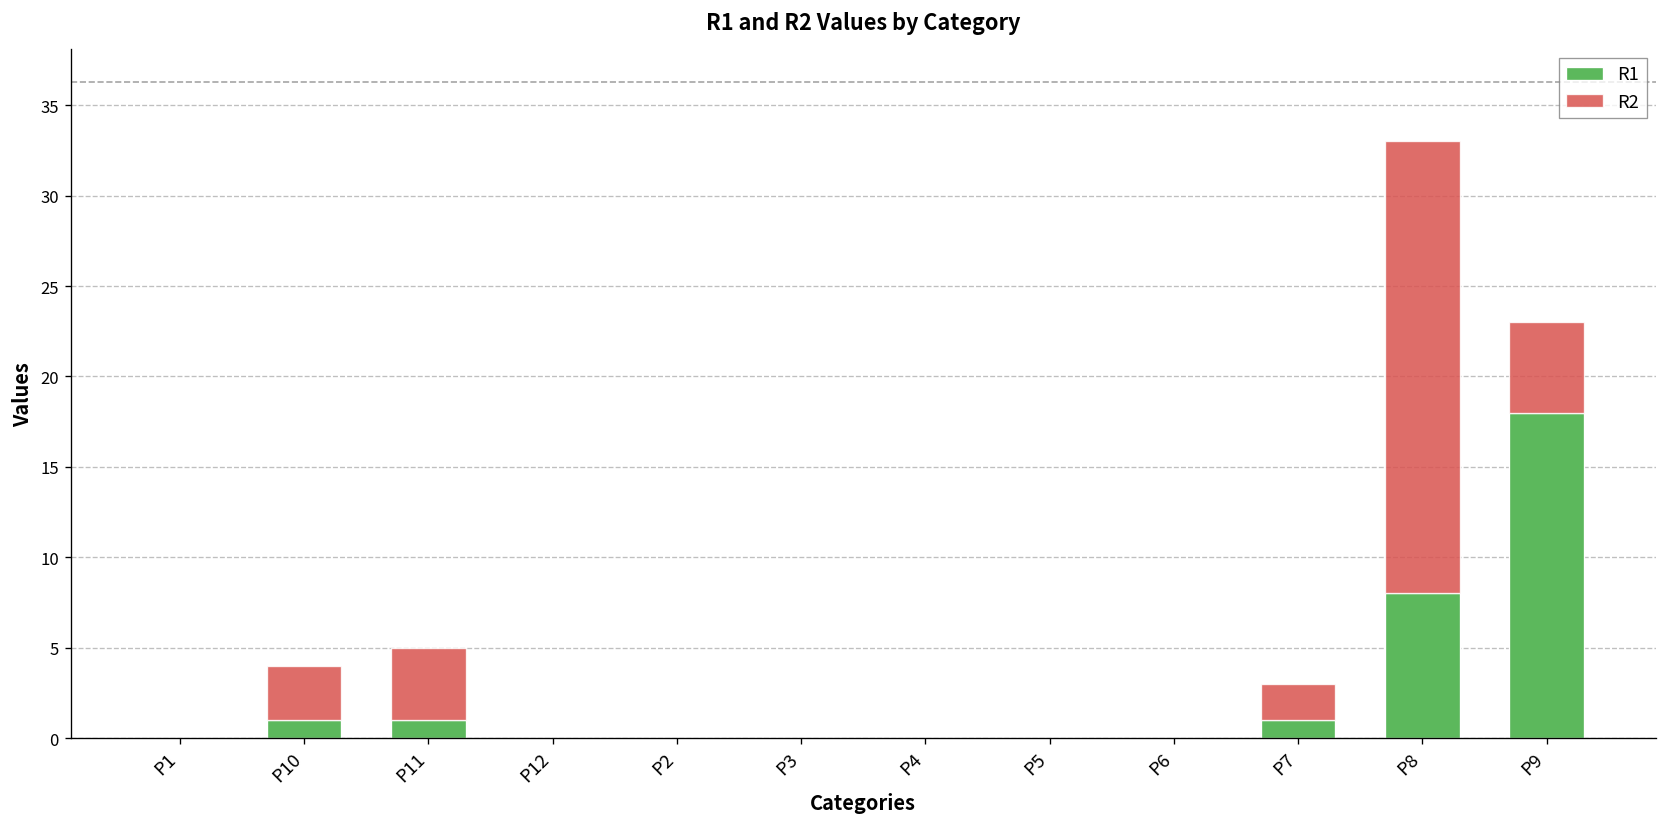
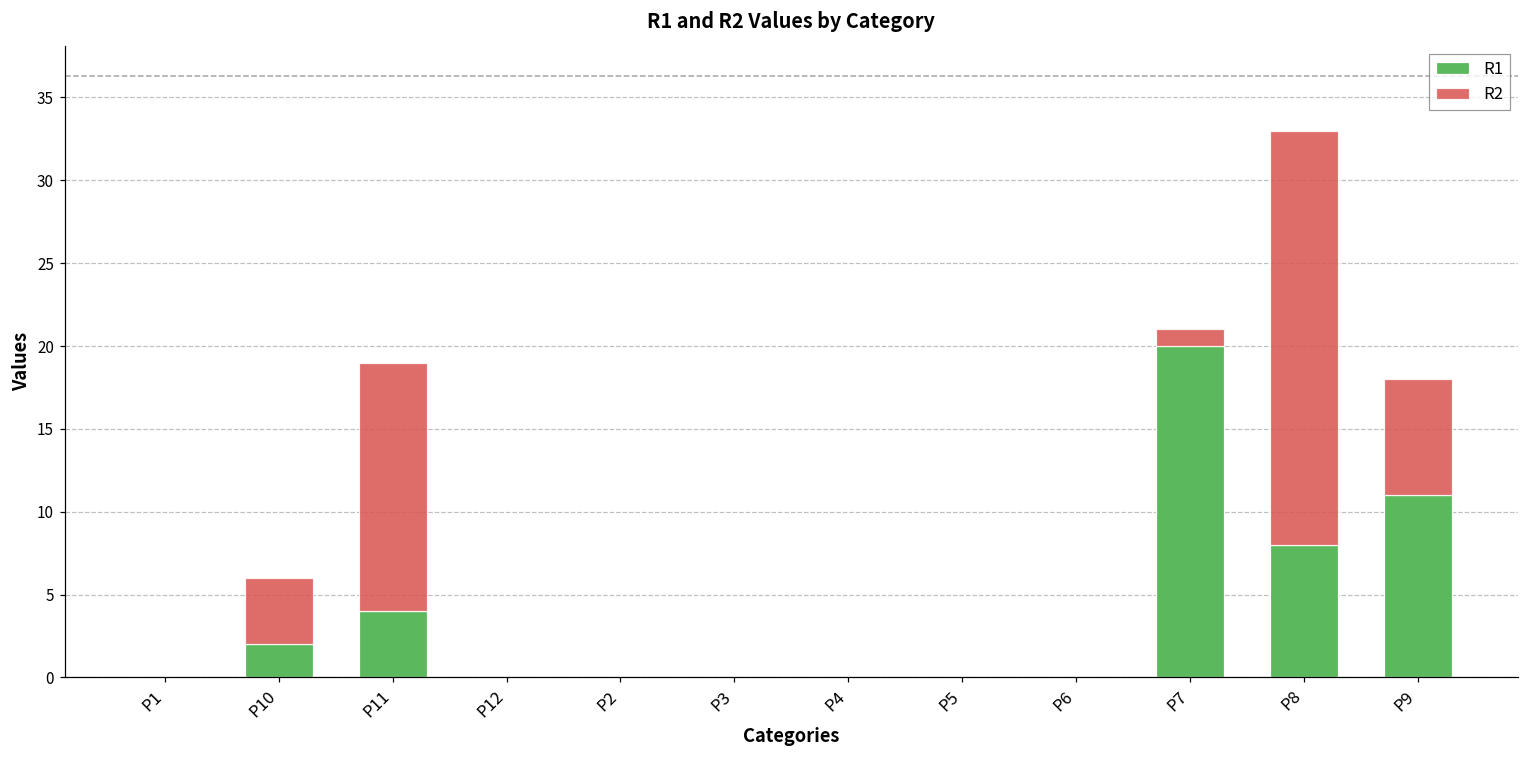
  {
    "R1": {
      "P1": 0,
-     "P10": 1,
-     "P11": 1,
+     "P10": 2,
+     "P11": 4,
      "P12": 0,
      "P2": 0,
      "P3": 0,
      "P4": 0,
      "P5": 0,
      "P6": 0,
-     "P7": 1,
+     "P7": 20,
      "P8": 8,
-     "P9": 18
+     "P9": 11
    },
    "R2": {
      "P1": 0,
-     "P10": 3,
-     "P11": 4,
+     "P10": 4,
+     "P11": 15,
      "P12": 0,
      "P2": 0,
      "P3": 0,
      "P4": 0,
      "P5": 0,
      "P6": 0,
-     "P7": 2,
+     "P7": 1,
      "P8": 25,
-     "P9": 5
+     "P9": 7
    }
  }
